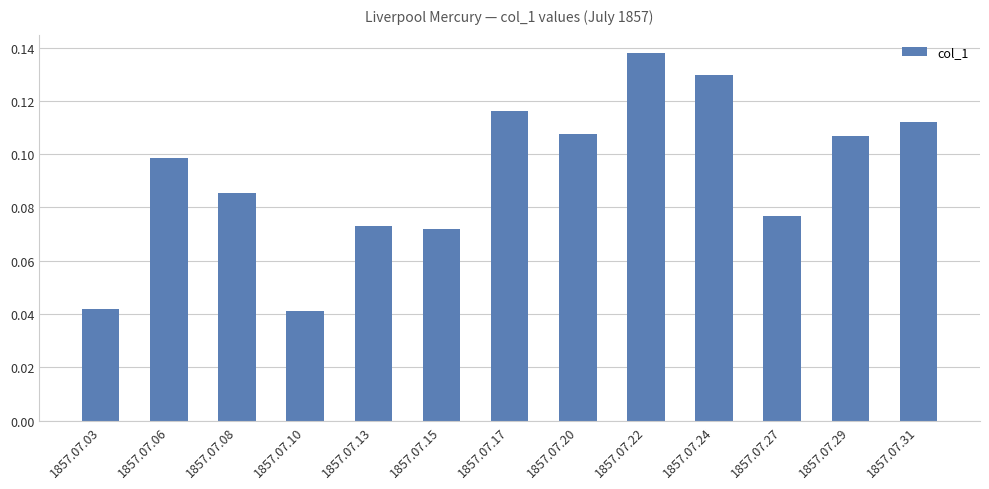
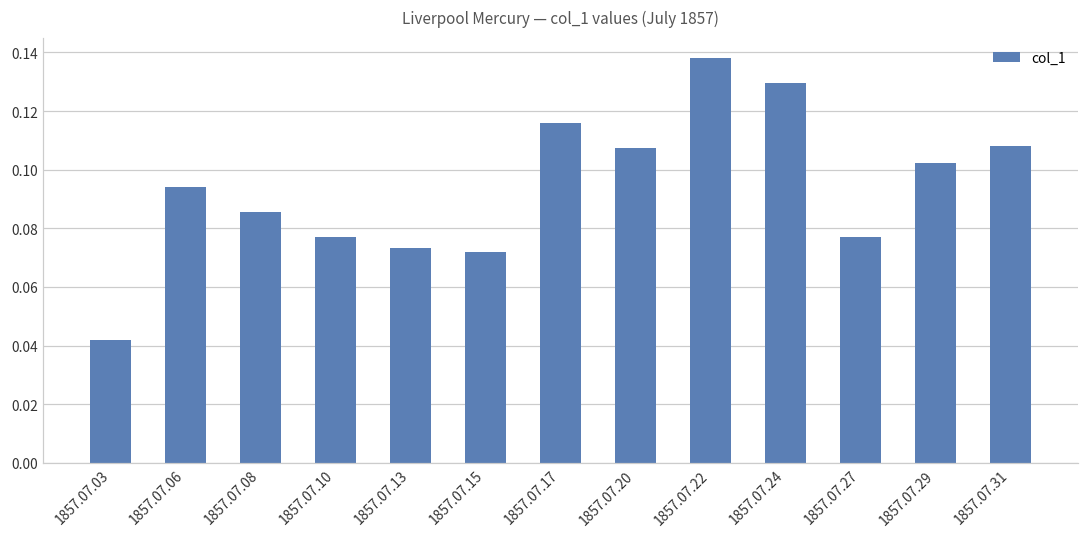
  {
    "1857.07.03": 0.042,
-   "1857.07.06": 0.099,
+   "1857.07.06": 0.094,
    "1857.07.08": 0.086,
-   "1857.07.10": 0.041,
+   "1857.07.10": 0.077,
    "1857.07.13": 0.073,
    "1857.07.15": 0.072,
    "1857.07.17": 0.116,
    "1857.07.20": 0.108,
    "1857.07.22": 0.138,
    "1857.07.24": 0.130,
    "1857.07.27": 0.077,
-   "1857.07.29": 0.107,
-   "1857.07.31": 0.112
+   "1857.07.29": 0.102,
+   "1857.07.31": 0.108
  }
